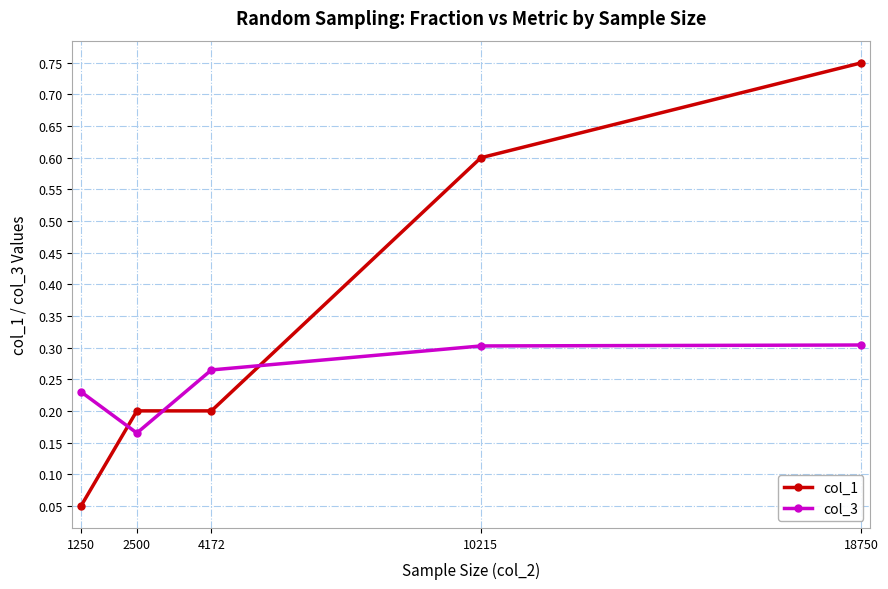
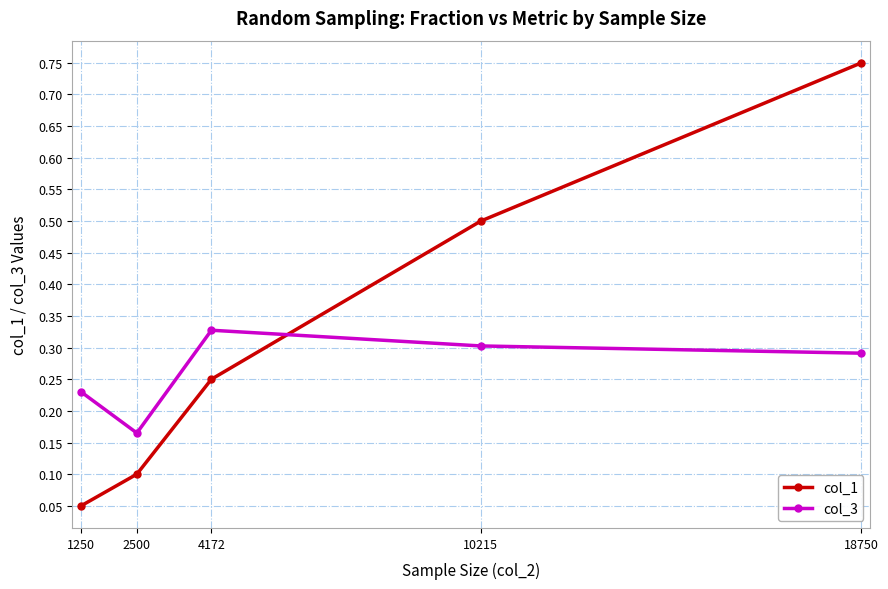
  {
    "col_1": {
      "1250": 0.05,
-     "2500": 0.2,
-     "4172": 0.20,
-     "10215": 0.6,
+     "2500": 0.1,
+     "4172": 0.25,
+     "10215": 0.5,
      "18750": 0.75
    },
    "col_3": {
      "1250": 0.23,
      "2500": 0.17,
-     "4172": 0.26,
+     "4172": 0.33,
      "10215": 0.30,
-     "18750": 0.30
+     "18750": 0.29
    }
  }
